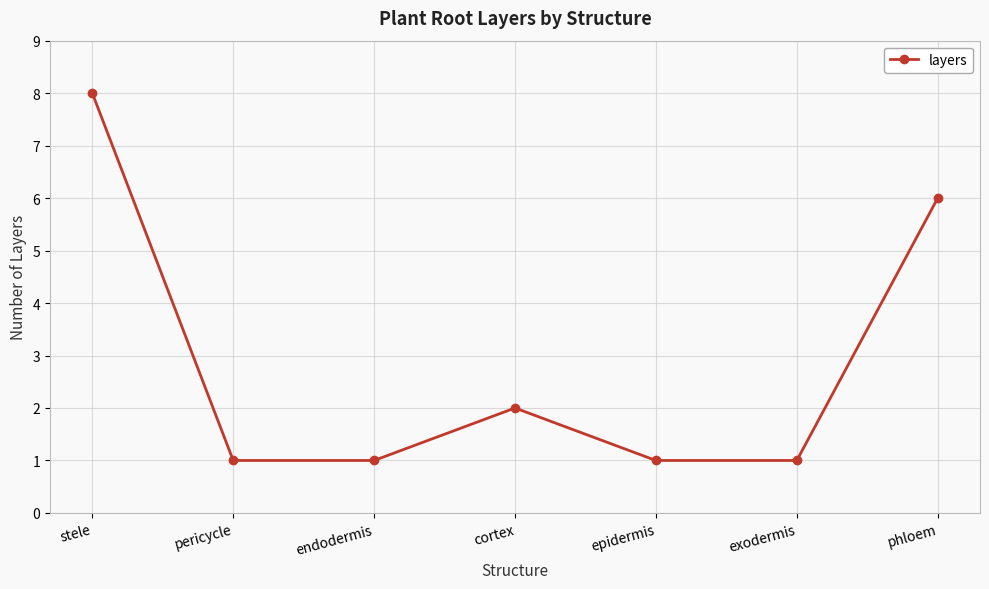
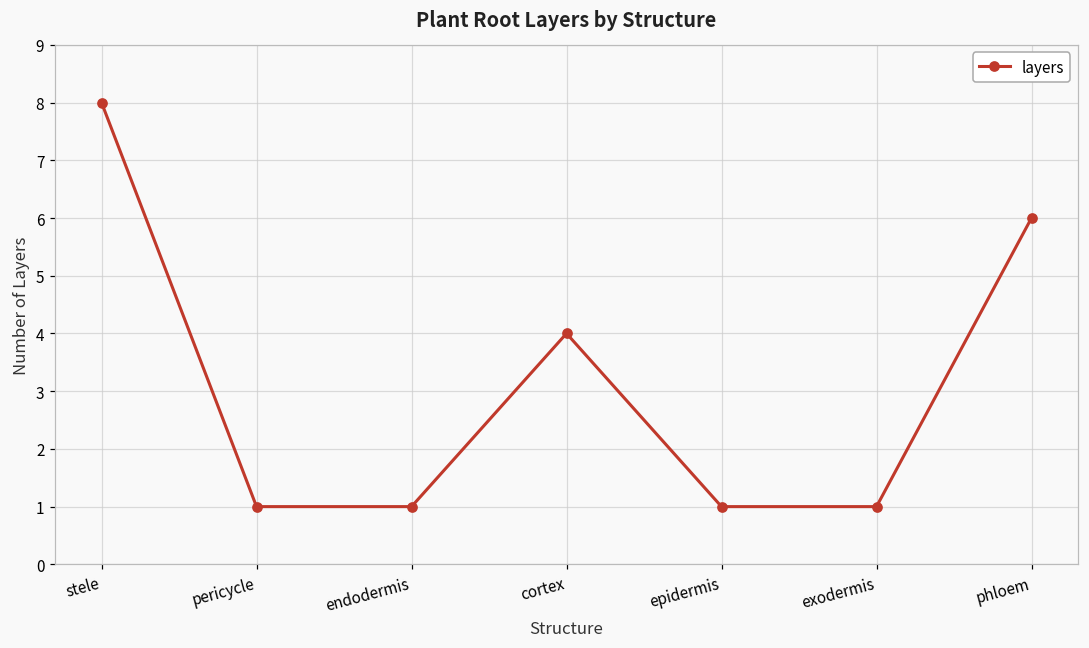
  {
    "stele": 8,
    "pericycle": 1,
    "endodermis": 1,
-   "cortex": 2,
+   "cortex": 4,
    "epidermis": 1,
    "exodermis": 1,
    "phloem": 6
  }
